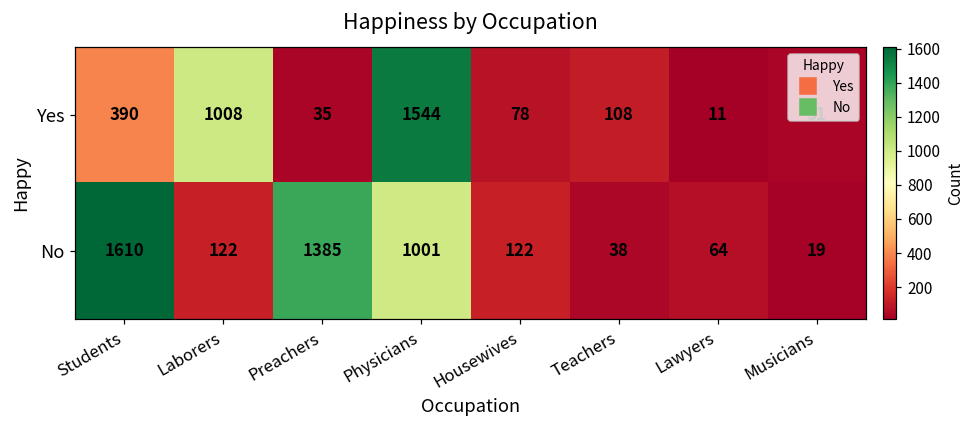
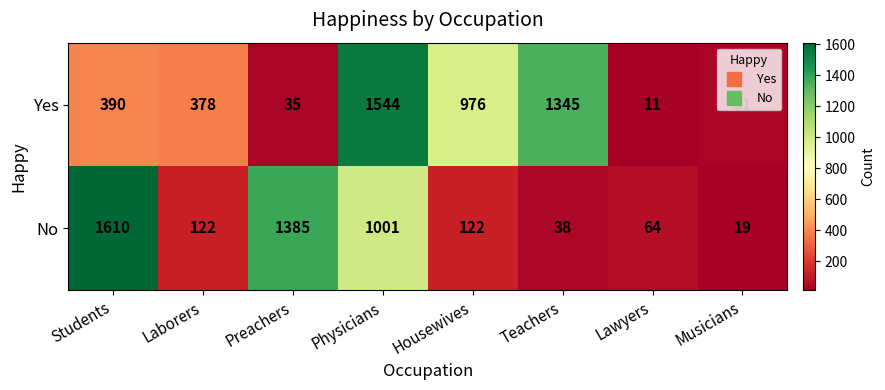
  {
    "Yes": {
      "Students": 390,
-     "Laborers": 1008,
+     "Laborers": 378,
      "Preachers": 35,
      "Physicians": 1544,
-     "Housewives": 78,
-     "Teachers": 108,
+     "Housewives": 976,
+     "Teachers": 1345,
      "Lawyers": 11
    },
    "No": {
      "Students": 1610,
      "Laborers": 122,
      "Preachers": 1385,
      "Physicians": 1001,
      "Housewives": 122,
      "Teachers": 38,
      "Lawyers": 64,
      "Musicians": 19
    }
  }
